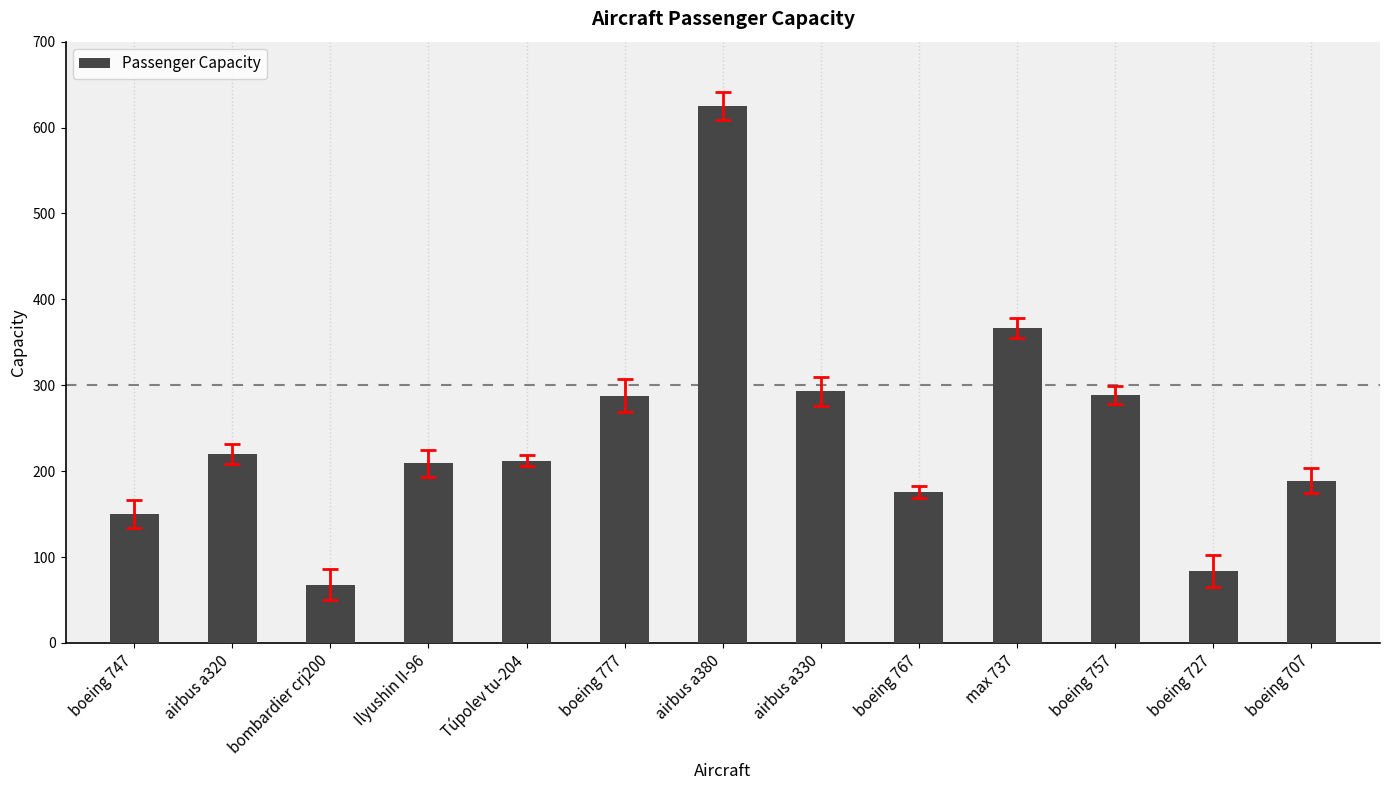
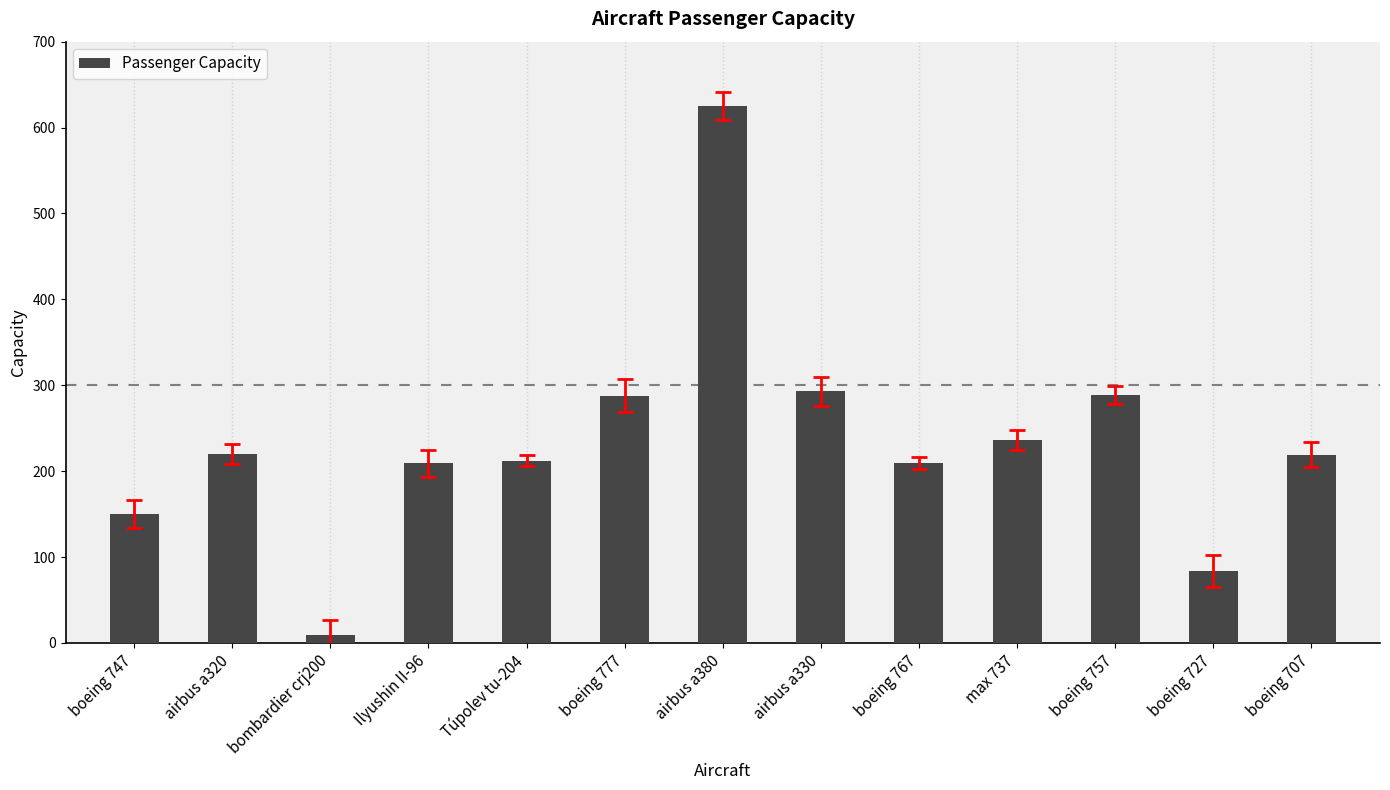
  {
    "Passenger Capacity": {
      "boeing 747": 150,
      "airbus a320": 220,
-     "bombardier crj200": 70,
+     "bombardier crj200": 10,
      "Ilyushin II-96": 210,
      "Túpolev tu-204": 210,
      "boeing 777": 290,
      "airbus a380": 630,
      "airbus a330": 290,
-     "boeing 767": 180,
-     "max 737": 370,
+     "boeing 767": 210,
+     "max 737": 240,
      "boeing 757": 290,
      "boeing 727": 80,
-     "boeing 707": 190
+     "boeing 707": 220
    }
  }
